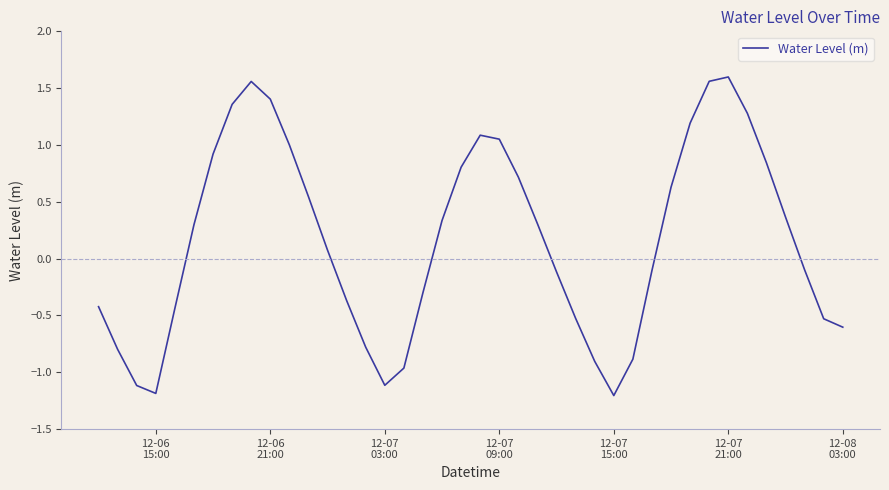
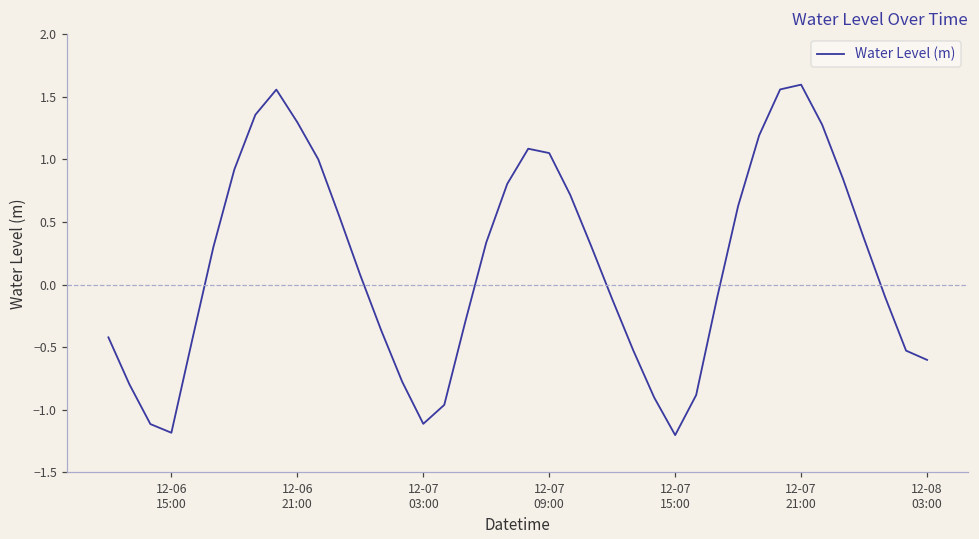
  {
    "12-06 15:00": -1.19,
-   "12-06 21:00": 1.40,
+   "12-06 21:00": 1.30,
    "12-07 03:00": -1.11,
    "12-07 09:00": 1.05,
    "12-07 15:00": -1.20,
    "12-07 21:00": 1.60,
    "12-08 03:00": -0.60
  }
